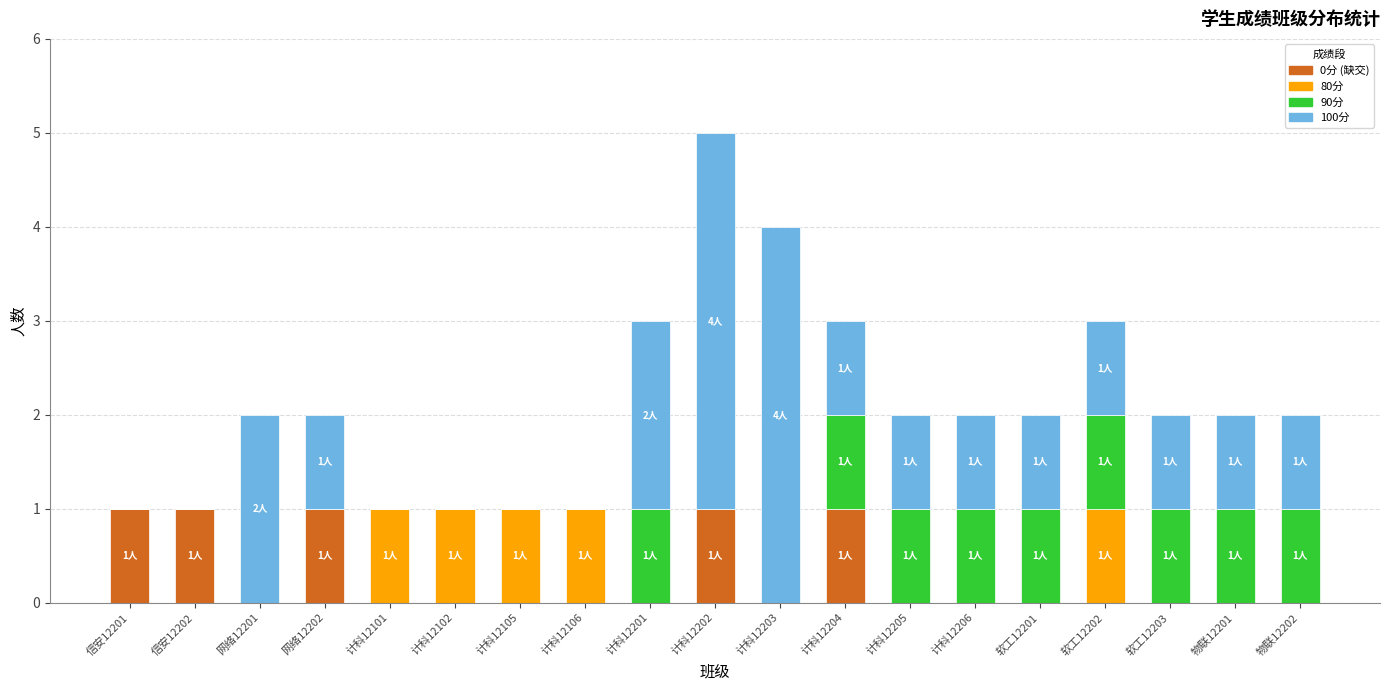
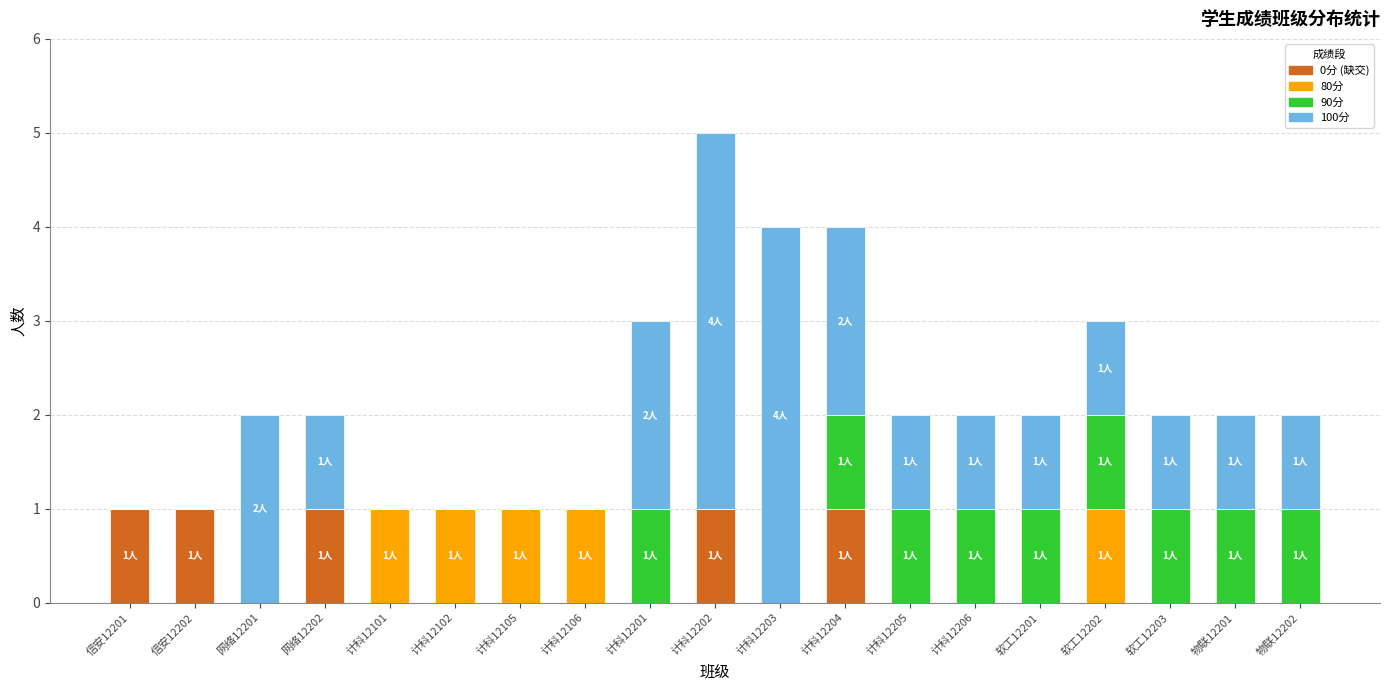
  {
    "0分 (缺交)": {
      "信安12201": "1人",
      "信安12202": "1人",
      "网络12202": "1人",
      "计科12202": "1人",
      "计科12204": "1人"
    },
    "80分": {
      "计科12101": "1人",
      "计科12102": "1人",
      "计科12105": "1人",
      "计科12106": "1人",
      "软工12202": "1人"
    },
    "90分": {
      "计科12201": "1人",
      "计科12204": "1人",
      "计科12205": "1人",
      "计科12206": "1人",
      "软工12201": "1人",
      "软工12202": "1人",
      "软工12203": "1人",
      "物联12201": "1人",
      "物联12202": "1人"
    },
    "100分": {
      "网络12201": "2人",
      "网络12202": "1人",
      "计科12201": "2人",
      "计科12202": "4人",
      "计科12203": "4人",
-     "计科12204": "1人",
+     "计科12204": "2人",
      "计科12205": "1人",
      "计科12206": "1人",
      "软工12201": "1人",
      "软工12202": "1人",
      "软工12203": "1人",
      "物联12201": "1人",
      "物联12202": "1人"
    }
  }
